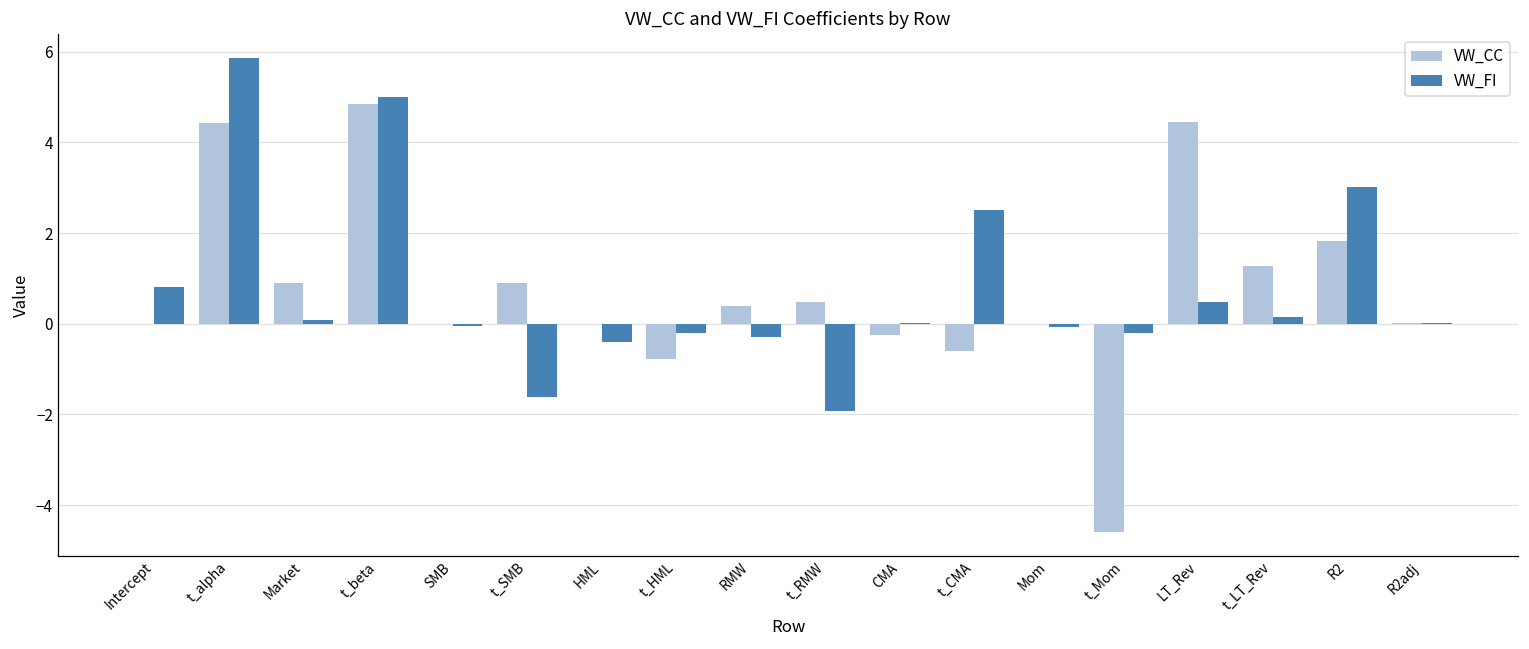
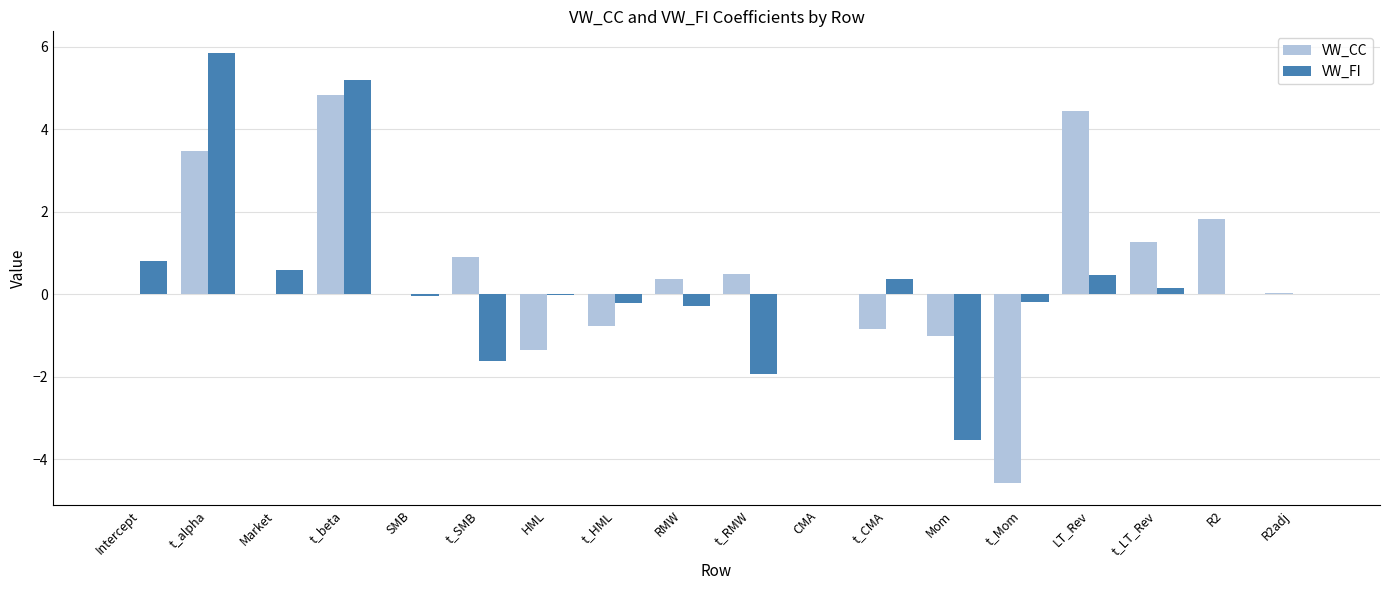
  {
    "VW_CC": {
-     "t_alpha": 4.4,
-     "Market": 0.9,
+     "t_alpha": 3.5,
+     "Market": 0.0,
      "t_beta": 4.8,
      "t_SMB": 0.9,
-     "HML": 0.0,
+     "HML": -1.4,
      "t_HML": -0.8,
      "RMW": 0.4,
      "t_RMW": 0.5,
-     "CMA": -0.2,
-     "t_CMA": -0.6,
-     "Mom": 0.0,
+     "CMA": 0.0,
+     "t_CMA": -0.8,
+     "Mom": -1.0,
      "t_Mom": -4.6,
      "LT_Rev": 4.4,
      "t_LT_Rev": 1.3,
      "R2": 1.8
    },
    "VW_FI": {
      "Intercept": 0.8,
      "t_alpha": 5.9,
-     "Market": 0.1,
-     "t_beta": 5.0,
+     "Market": 0.6,
+     "t_beta": 5.2,
      "t_SMB": -1.6,
-     "HML": -0.4,
+     "HML": 0.0,
      "t_HML": -0.2,
      "RMW": -0.3,
      "t_RMW": -1.9,
-     "t_CMA": 2.5,
-     "Mom": -0.1,
+     "t_CMA": 0.4,
+     "Mom": -3.5,
      "t_Mom": -0.2,
      "LT_Rev": 0.5,
      "t_LT_Rev": 0.2,
-     "R2": 3.0
+     "R2": 0.0
    }
  }
